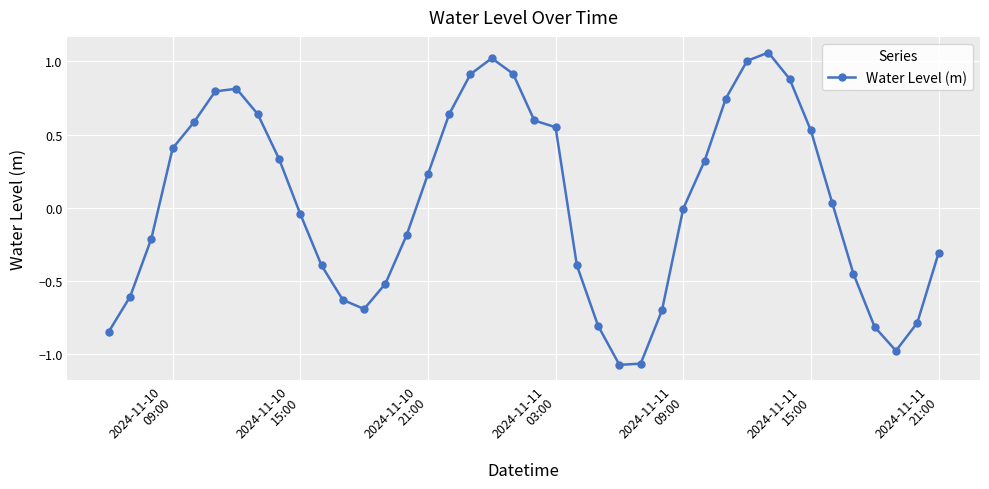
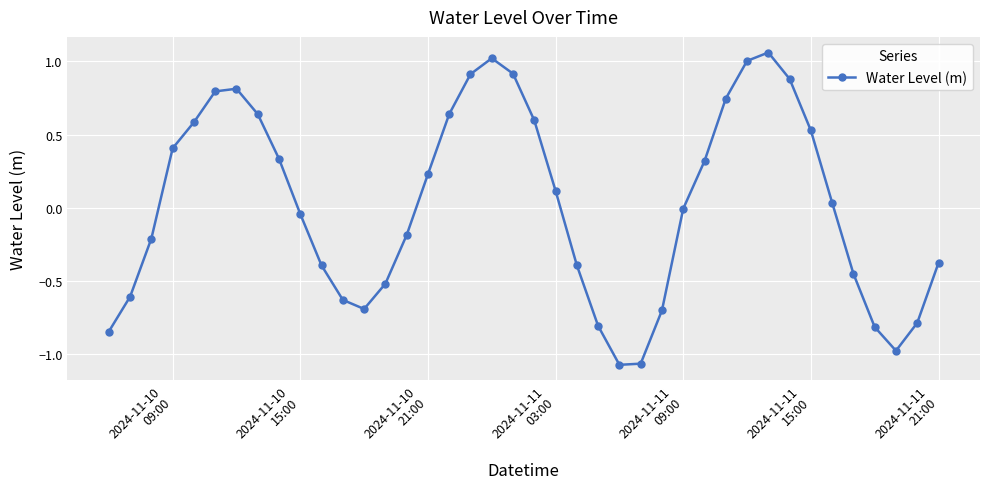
  {
    "2024-11-10 09:00": 0.41,
    "2024-11-10 15:00": -0.04,
    "2024-11-10 21:00": 0.23,
-   "2024-11-11 03:00": 0.55,
+   "2024-11-11 03:00": 0.12,
    "2024-11-11 09:00": -0.01,
    "2024-11-11 15:00": 0.53,
-   "2024-11-11 21:00": -0.31
+   "2024-11-11 21:00": -0.38
  }
